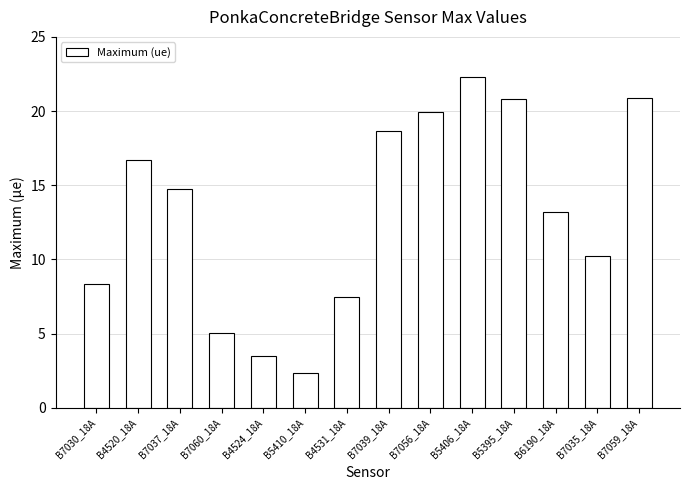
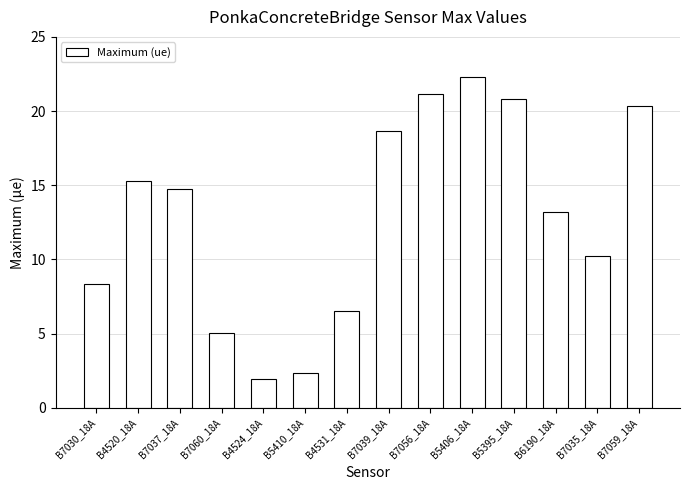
  {
    "B7030_18A": 8.4,
-   "B4520_18A": 16.7,
+   "B4520_18A": 15.3,
    "B7037_18A": 14.8,
    "B7060_18A": 5.1,
-   "B4524_18A": 3.5,
+   "B4524_18A": 1.9,
    "B5410_18A": 2.3,
-   "B4531_18A": 7.5,
+   "B4531_18A": 6.5,
    "B7039_18A": 18.7,
-   "B7056_18A": 19.9,
+   "B7056_18A": 21.1,
    "B5406_18A": 22.3,
    "B5395_18A": 20.8,
    "B6190_18A": 13.2,
    "B7035_18A": 10.2,
-   "B7059_18A": 20.9
+   "B7059_18A": 20.4
  }
